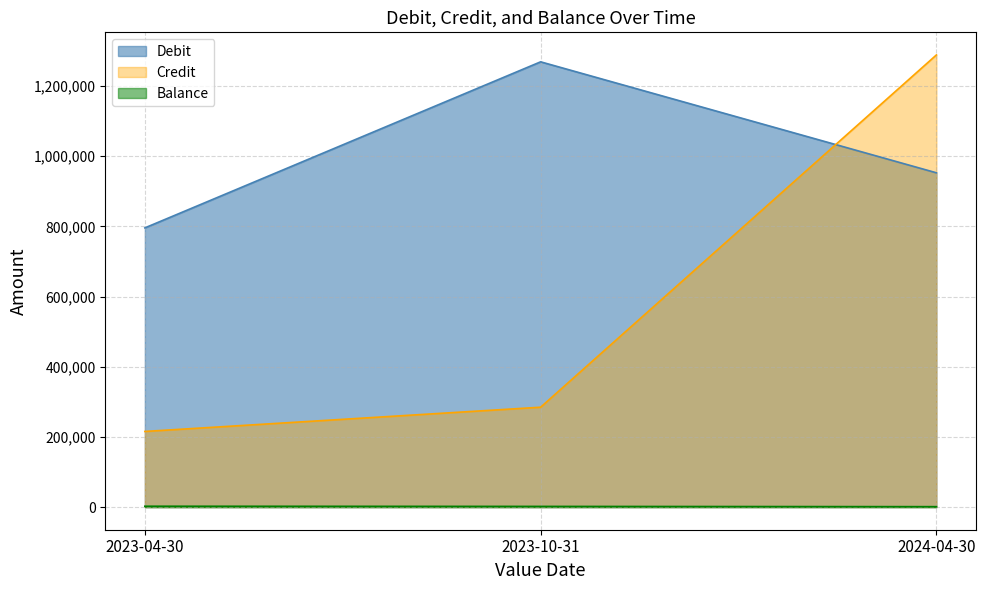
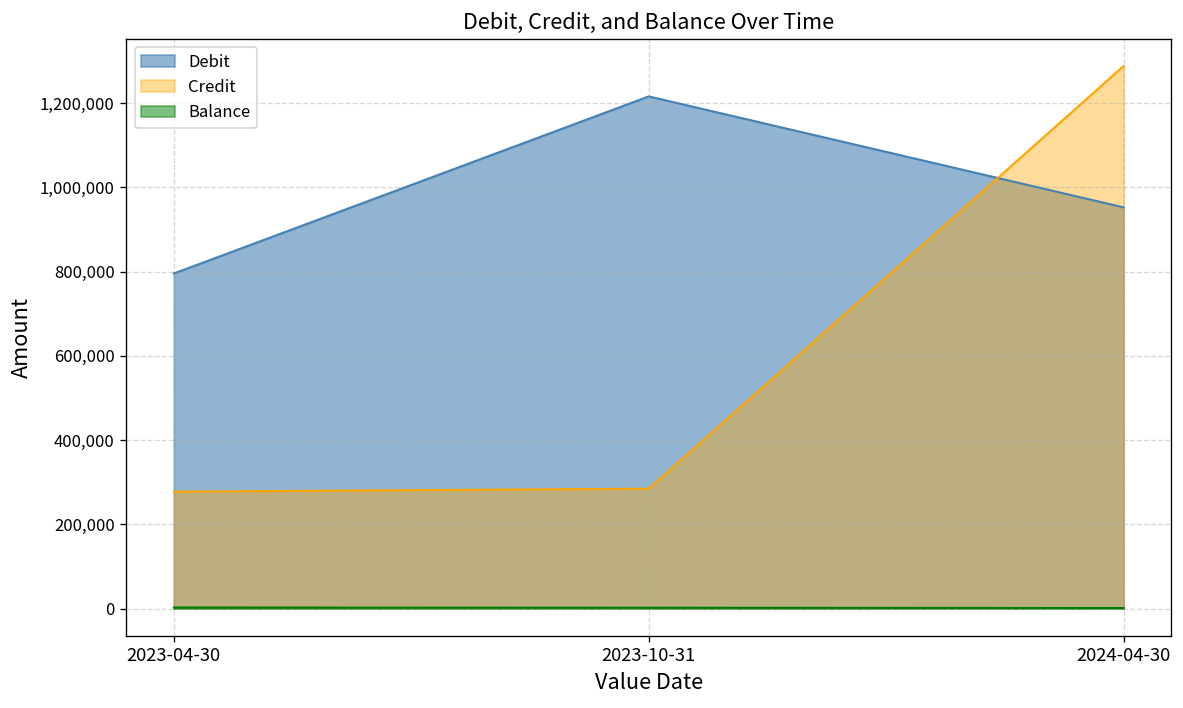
  {
    "Debit": {
      "2023-04-30": "800,000",
-     "2023-10-31": "1,270,000",
+     "2023-10-31": "1,220,000",
      "2024-04-30": "950,000"
    },
    "Credit": {
-     "2023-04-30": "220,000",
+     "2023-04-30": "280,000",
      "2023-10-31": "280,000",
      "2024-04-30": "1,290,000"
    },
    "Balance": {
      "2023-04-30": "0",
      "2023-10-31": "0",
      "2024-04-30": "0"
    }
  }
